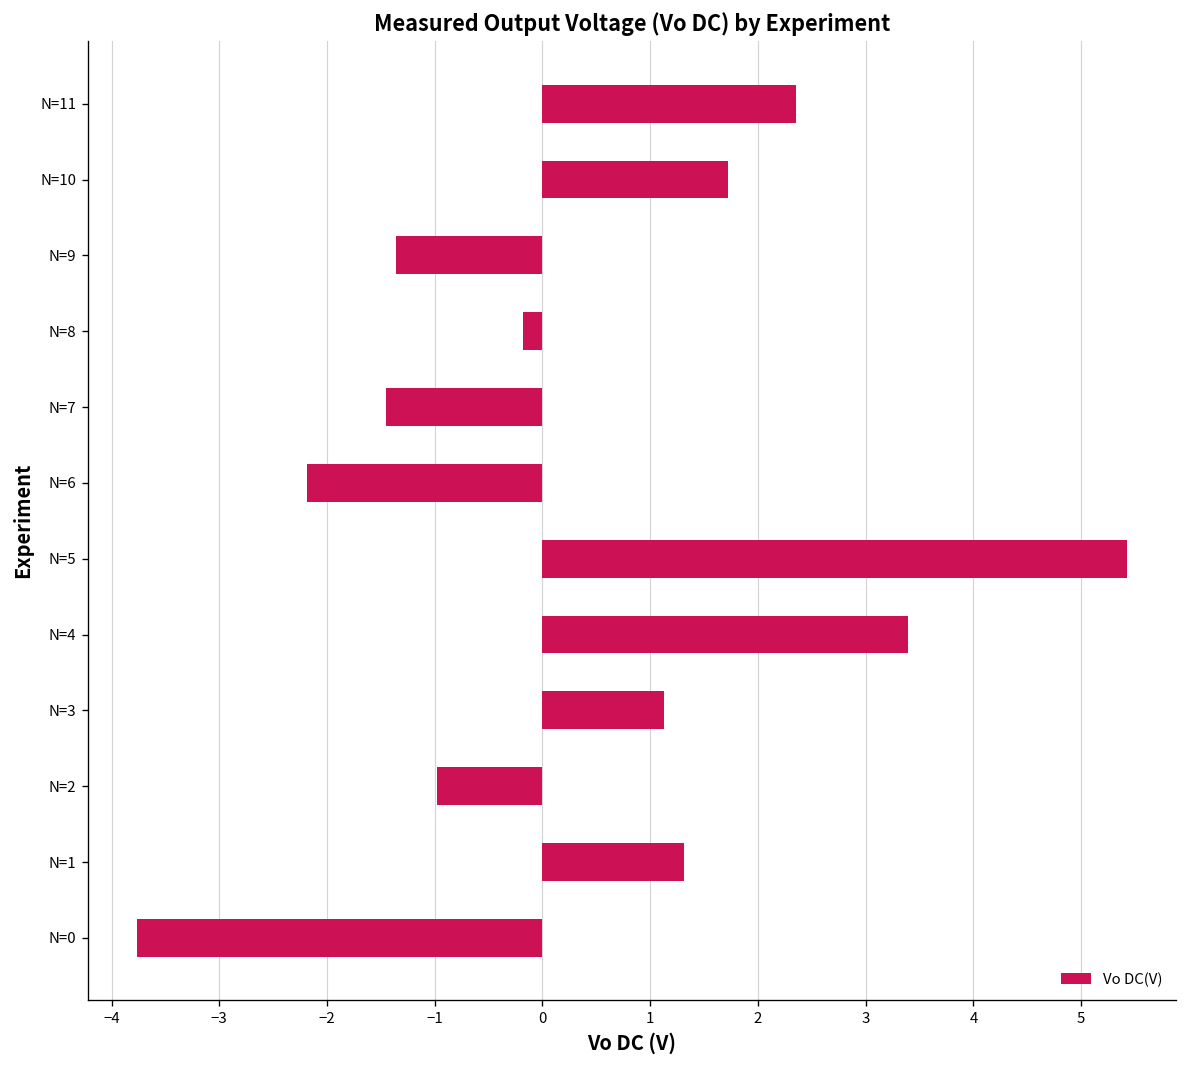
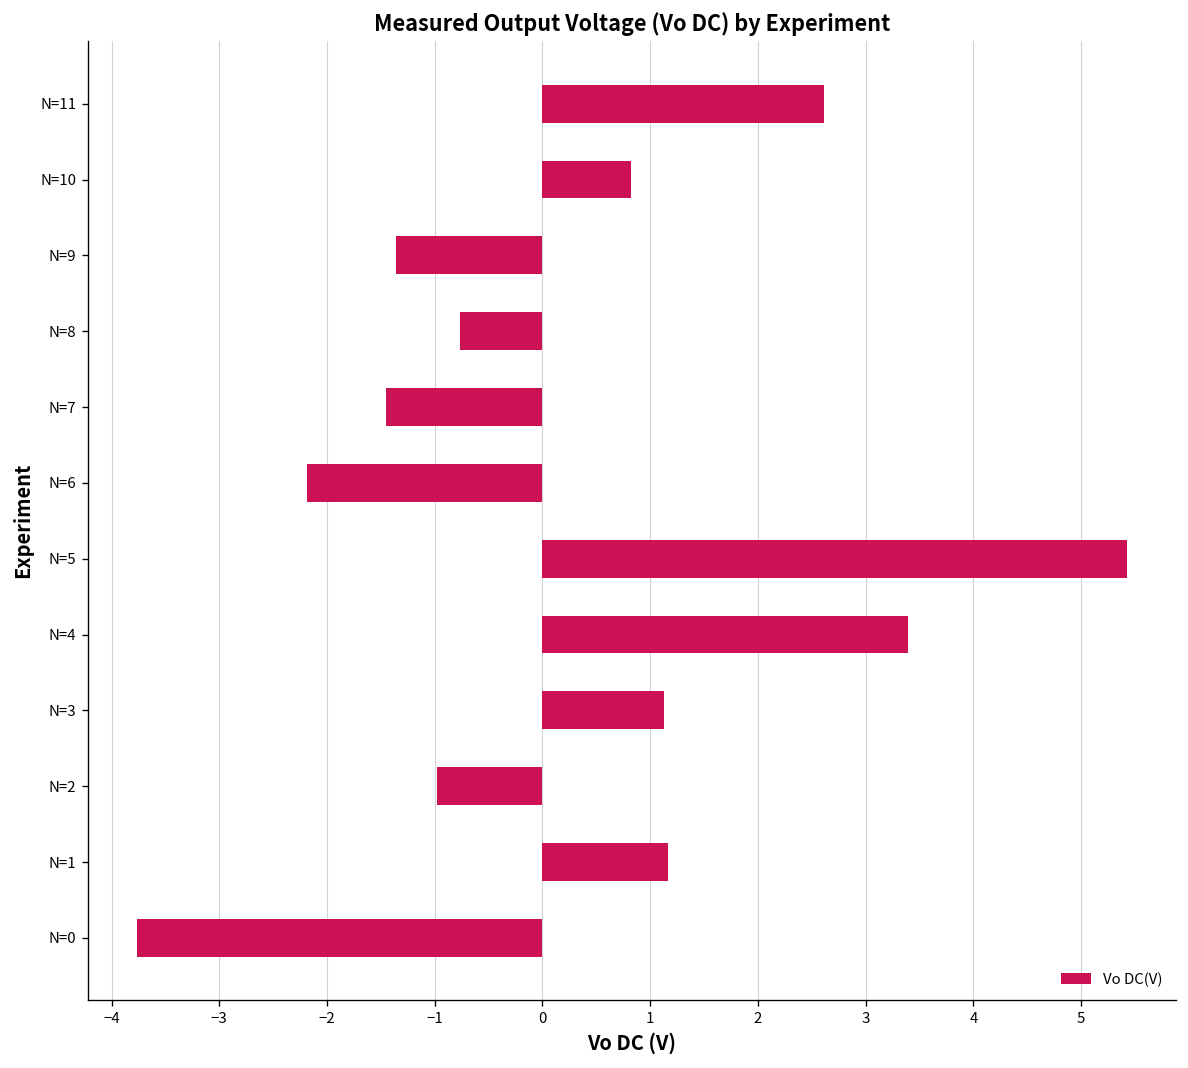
  {
-   "N=11": 2.4,
-   "N=10": 1.7,
+   "N=11": 2.6,
+   "N=10": 0.8,
    "N=9": -1.4,
-   "N=8": -0.2,
+   "N=8": -0.8,
    "N=7": -1.5,
    "N=6": -2.2,
    "N=5": 5.4,
    "N=4": 3.4,
    "N=3": 1.1,
    "N=2": -1.0,
-   "N=1": 1.3,
+   "N=1": 1.2,
    "N=0": -3.8
  }
